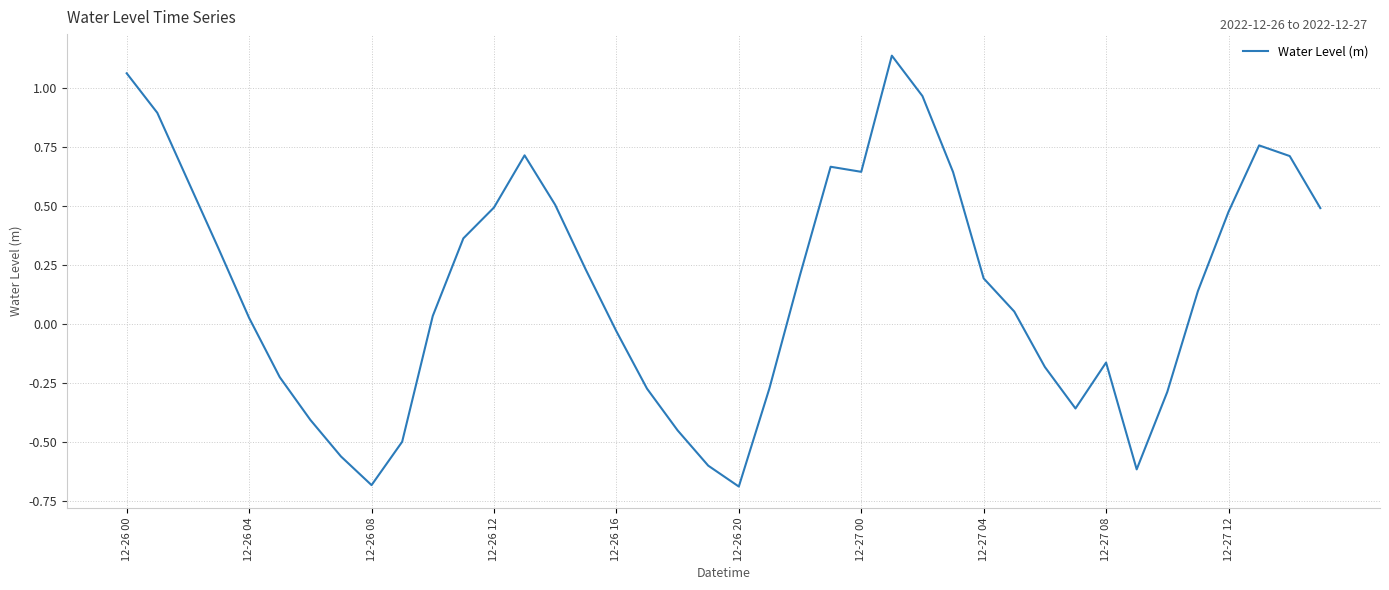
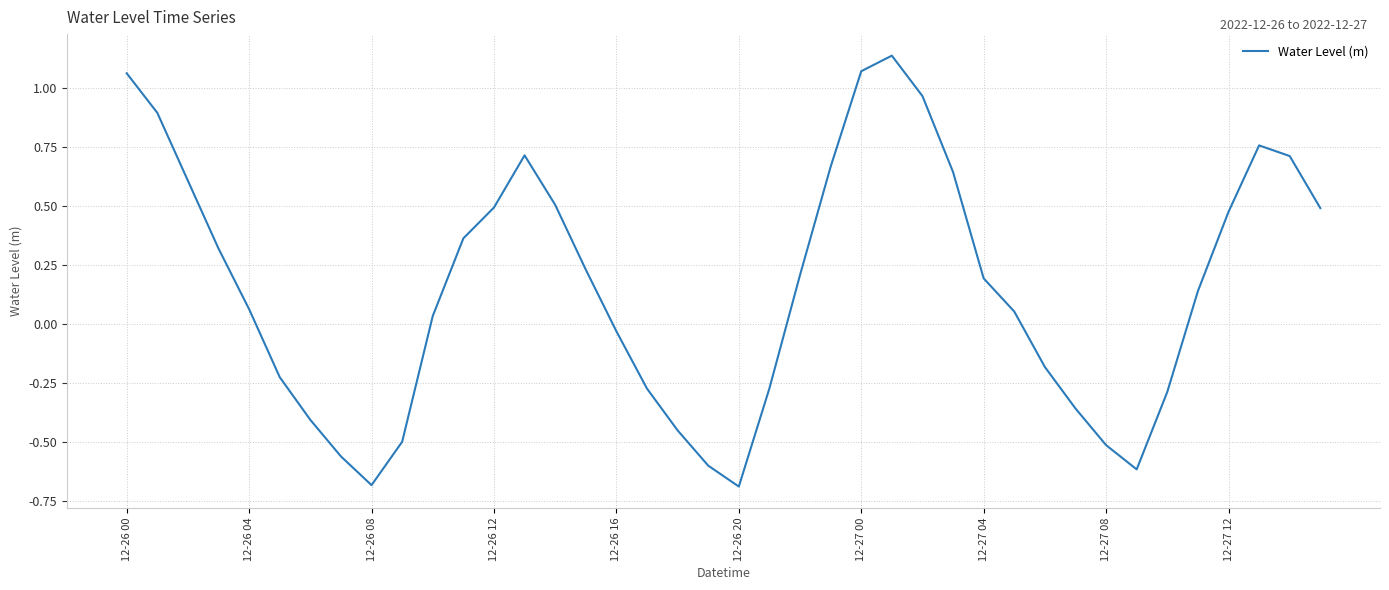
  {
    "12-26 00": 1.06,
-   "12-26 04": 0.03,
+   "12-26 04": 0.06,
    "12-26 08": -0.68,
    "12-26 12": 0.49,
    "12-26 16": -0.03,
    "12-26 20": -0.69,
-   "12-27 00": 0.64,
+   "12-27 00": 1.07,
    "12-27 04": 0.19,
-   "12-27 08": -0.16,
+   "12-27 08": -0.51,
    "12-27 12": 0.47
  }
